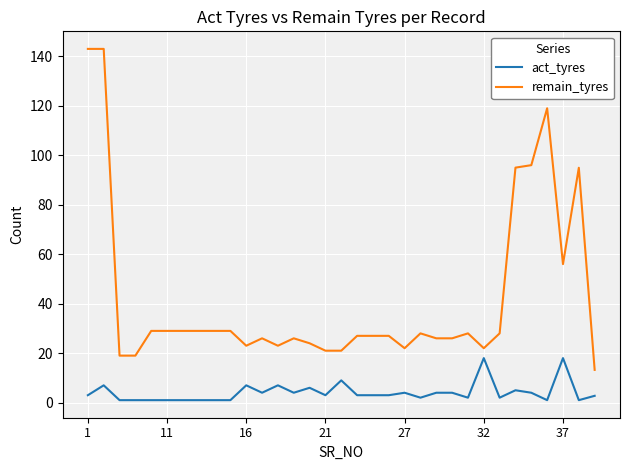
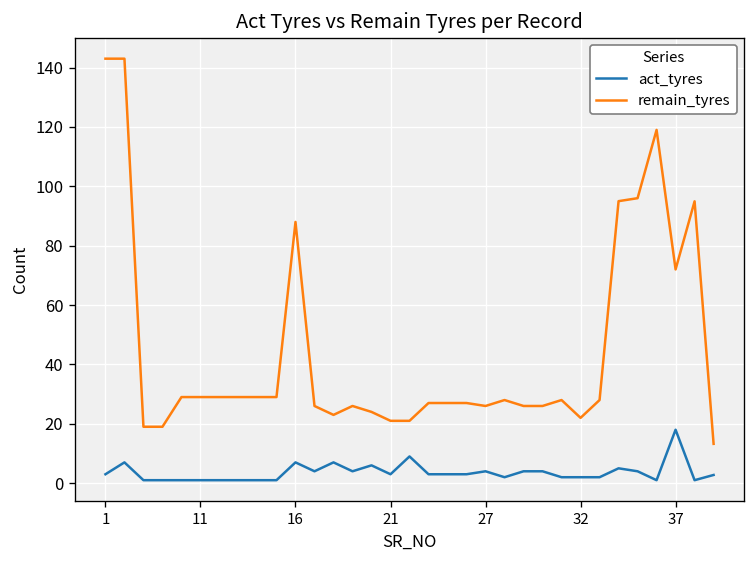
  {
    "act_tyres": {
      "1": 3,
      "11": 1,
      "16": 7,
      "21": 3,
      "27": 4,
-     "32": 18,
+     "32": 2,
      "37": 18
    },
    "remain_tyres": {
      "1": 143,
      "11": 29,
-     "16": 23,
+     "16": 88,
      "21": 21,
-     "27": 22,
+     "27": 26,
      "32": 22,
-     "37": 56
+     "37": 72
    }
  }
